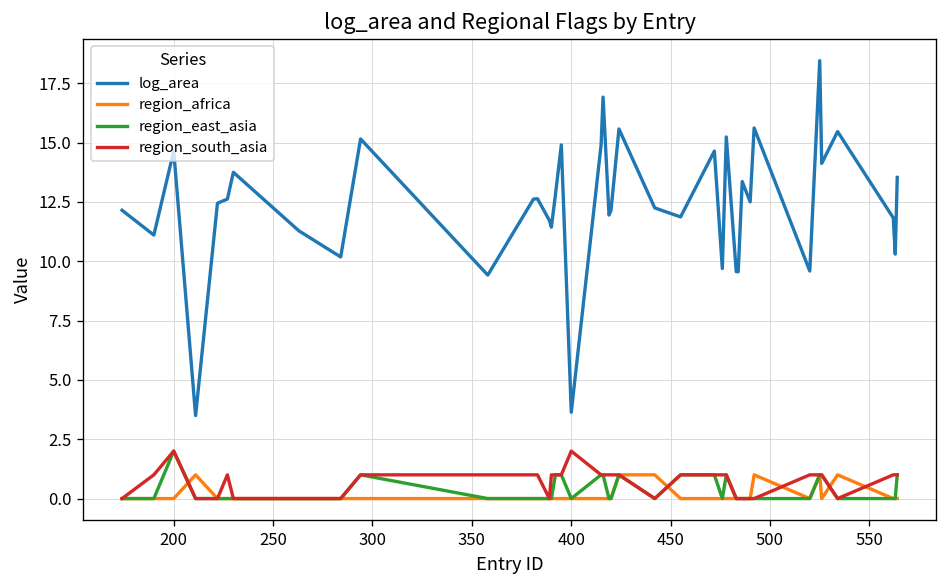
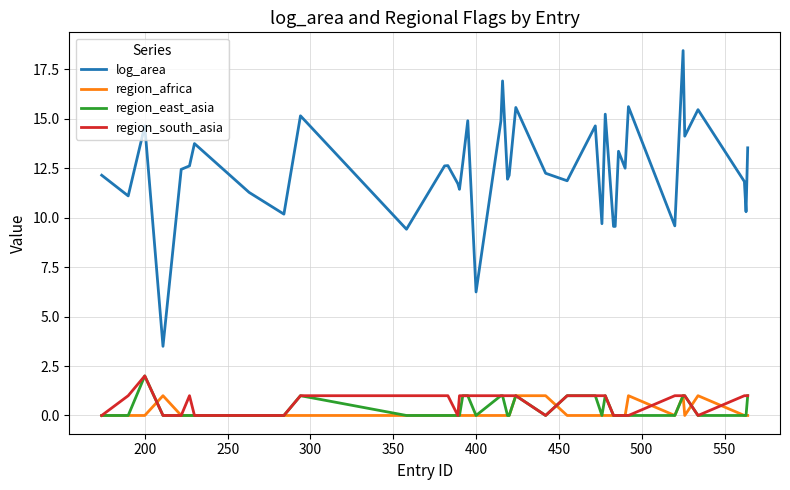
  {
    "log_area": {
-     "400": 3.6
+     "400": 6.2
    },
    "region_africa": {
      "200": 0.0
    },
    "region_south_asia": {
-     "400": 2
+     "400": 1
    }
  }
